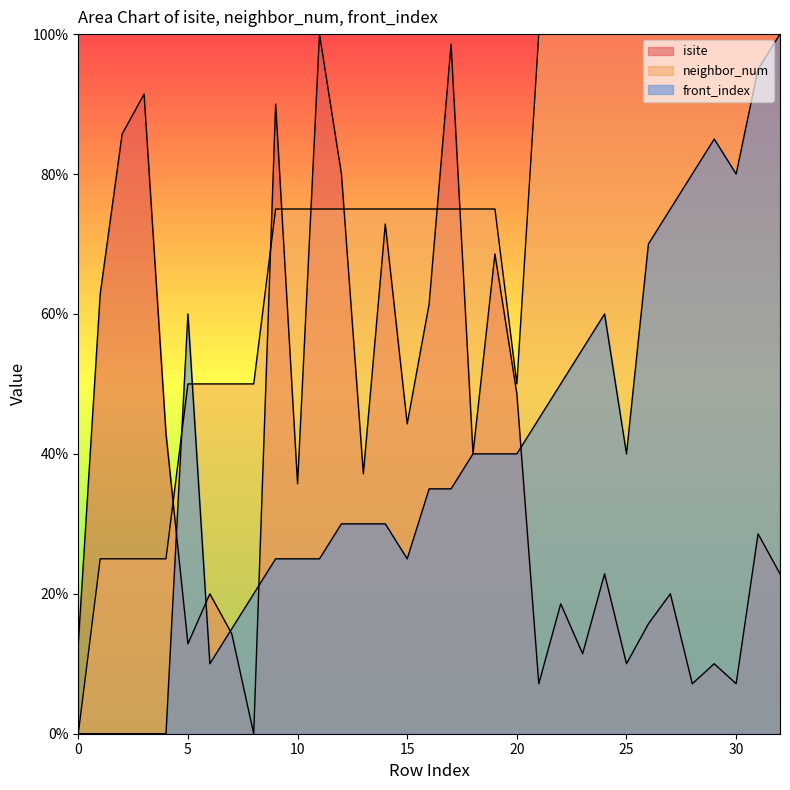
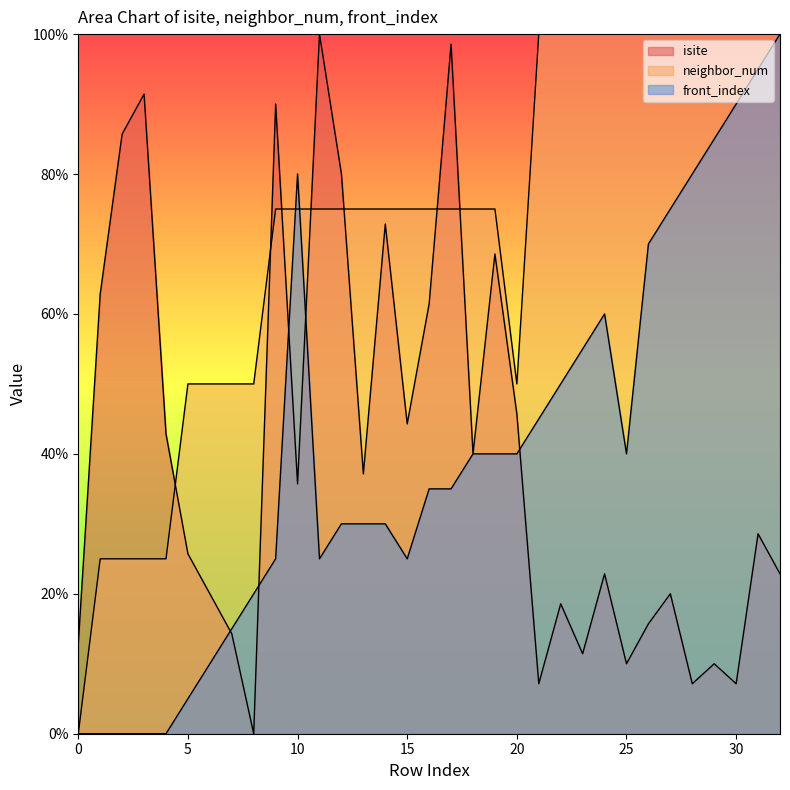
  {
    "isite": {
      "0": "13%",
-     "5": "13%",
+     "5": "26%",
      "10": "36%",
      "15": "44%",
-     "20": "49%",
+     "20": "46%",
      "25": "10%",
      "30": "7%"
    },
    "neighbor_num": {
      "5": "50%",
      "10": "75%",
      "15": "75%",
      "20": "50%",
      "25": "100%",
      "30": "100%"
    },
    "front_index": {
-     "5": "60%",
-     "10": "25%",
+     "5": "5%",
+     "10": "80%",
      "15": "25%",
      "20": "40%",
      "25": "40%",
-     "30": "80%"
+     "30": "90%"
    }
  }
